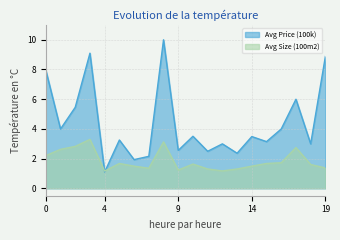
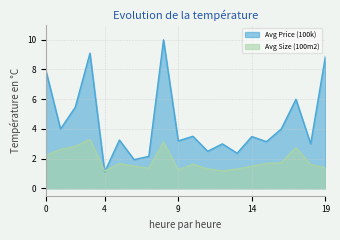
  {
    "Avg Price (100k)": {
      "0": 8.0,
-     "9": 2.6,
+     "9": 3.2,
      "14": 3.5,
      "19": 8.9
    },
    "Avg Size (100m2)": {
      "0": 2.2,
      "9": 1.2,
      "14": 1.5,
      "19": 1.4
    }
  }
